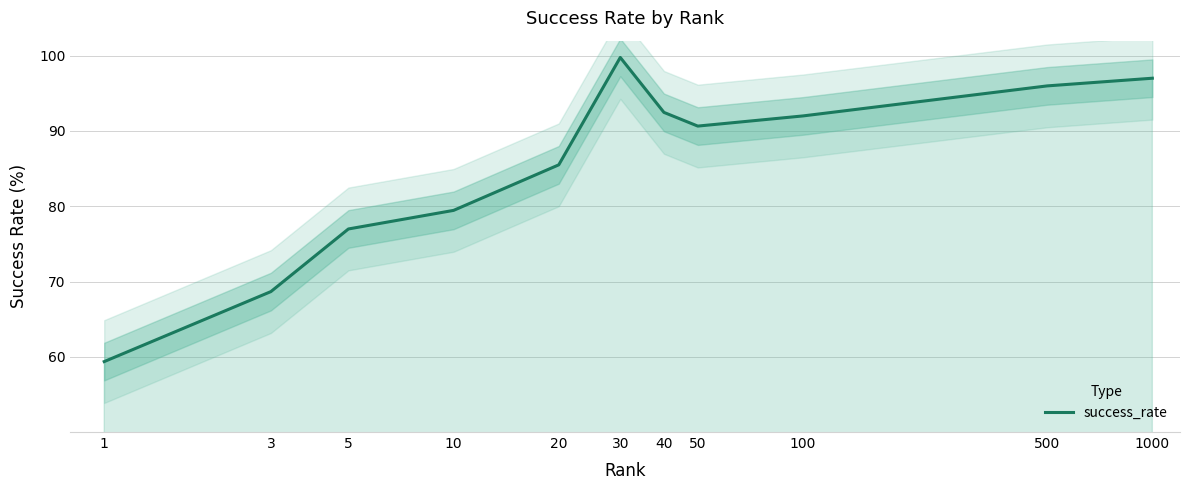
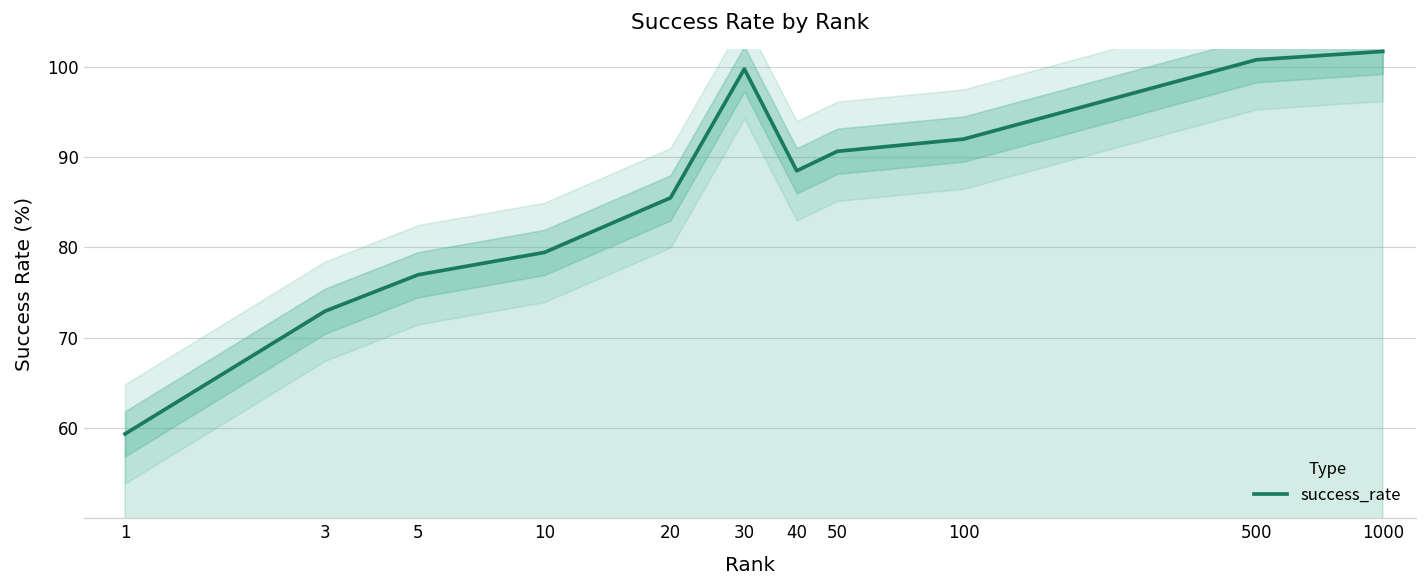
  {
    "success_rate": {
      "1": 59,
-     "3": 69,
+     "3": 73,
      "5": 77,
      "10": 79,
      "20": 86,
      "30": 100,
-     "40": 92,
+     "40": 88,
      "50": 91,
      "100": 92,
-     "500": 96,
-     "1000": 97
+     "500": 101,
+     "1000": 102
    }
  }
